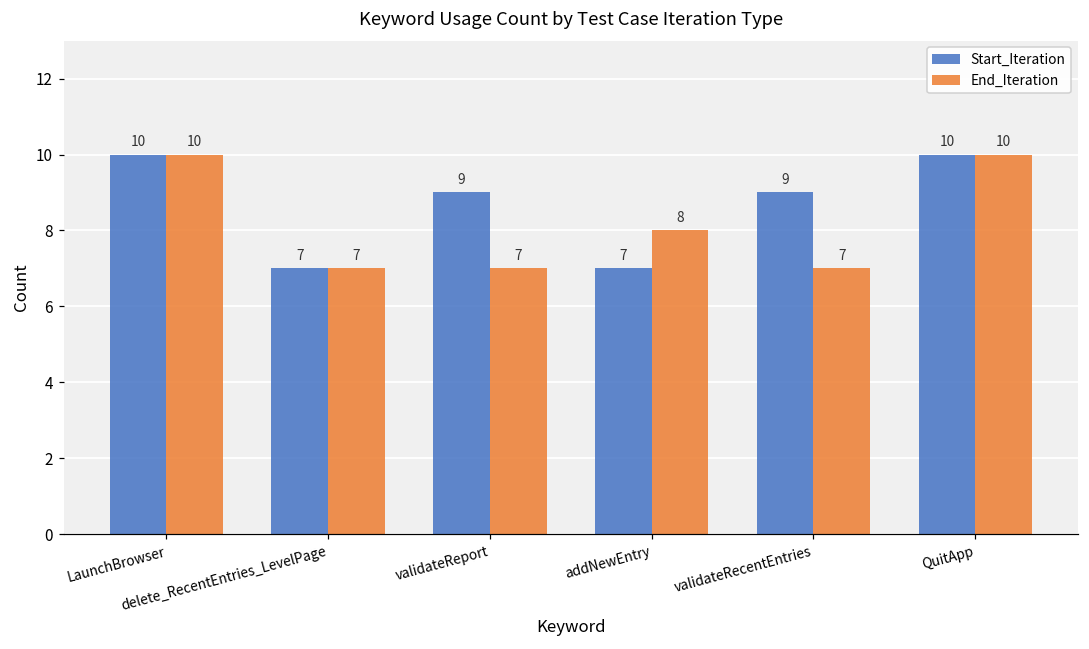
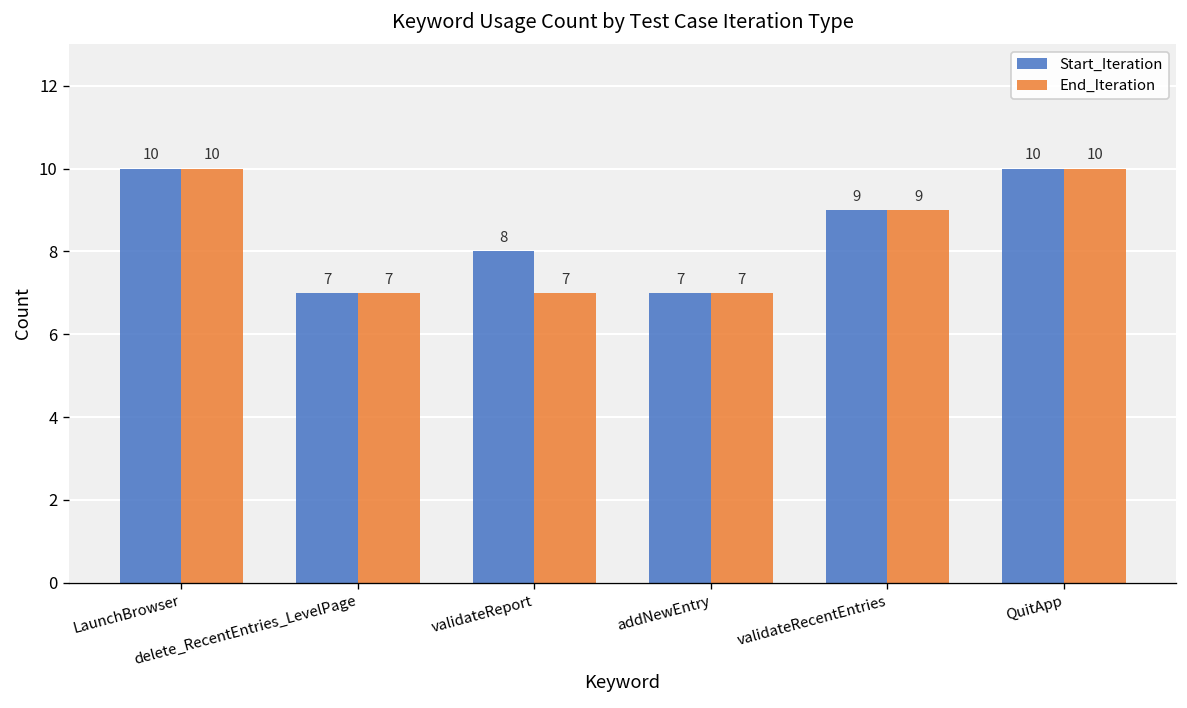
  {
    "Start_Iteration": {
      "LaunchBrowser": 10,
      "delete_RecentEntries_LevelPage": 7,
-     "validateReport": 9,
+     "validateReport": 8,
      "addNewEntry": 7,
      "validateRecentEntries": 9,
      "QuitApp": 10
    },
    "End_Iteration": {
      "LaunchBrowser": 10,
      "delete_RecentEntries_LevelPage": 7,
      "validateReport": 7,
-     "addNewEntry": 8,
-     "validateRecentEntries": 7,
+     "addNewEntry": 7,
+     "validateRecentEntries": 9,
      "QuitApp": 10
    }
  }
